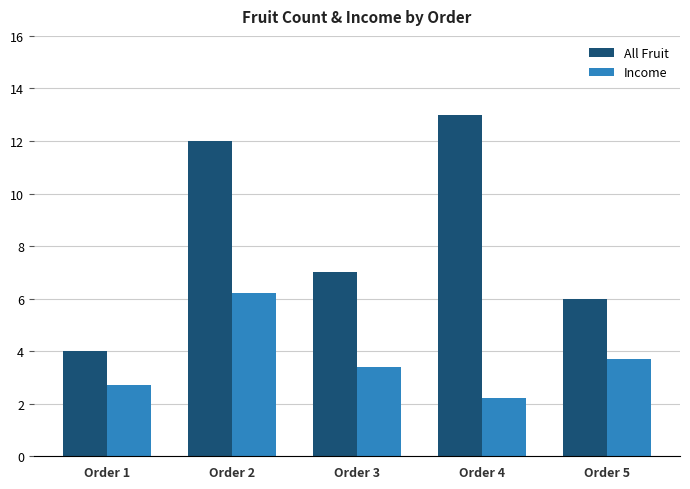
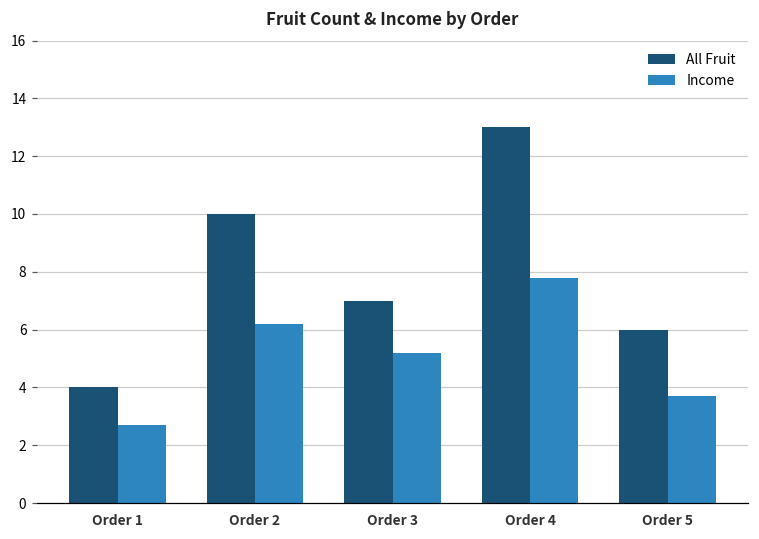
  {
    "All Fruit": {
      "Order 1": 4,
-     "Order 2": 12,
+     "Order 2": 10,
      "Order 3": 7,
      "Order 4": 13,
      "Order 5": 6
    },
    "Income": {
      "Order 1": 2.7,
      "Order 2": 6.2,
-     "Order 3": 3.4,
-     "Order 4": 2.2,
+     "Order 3": 5.2,
+     "Order 4": 7.8,
      "Order 5": 3.7
    }
  }
